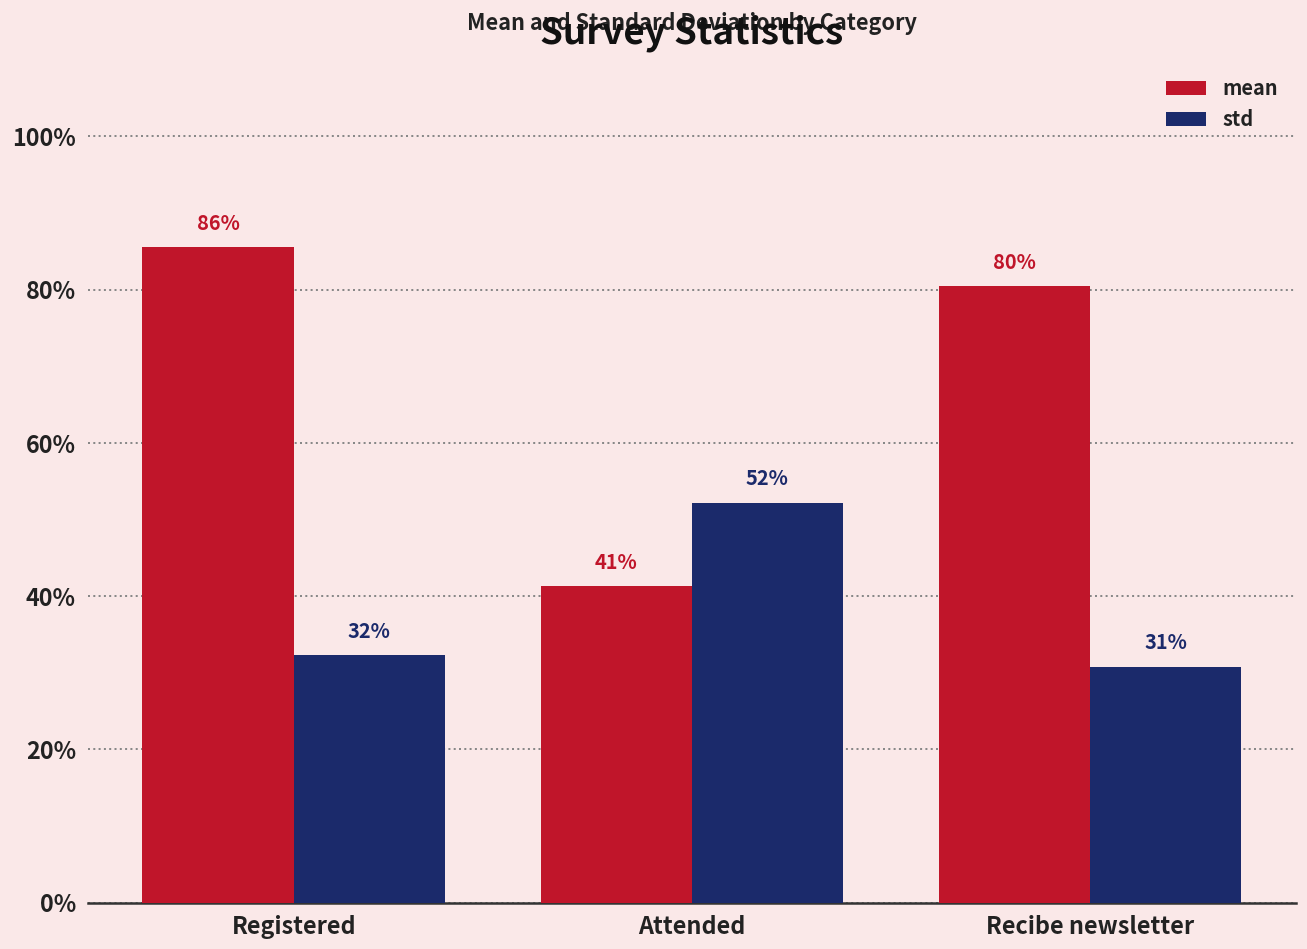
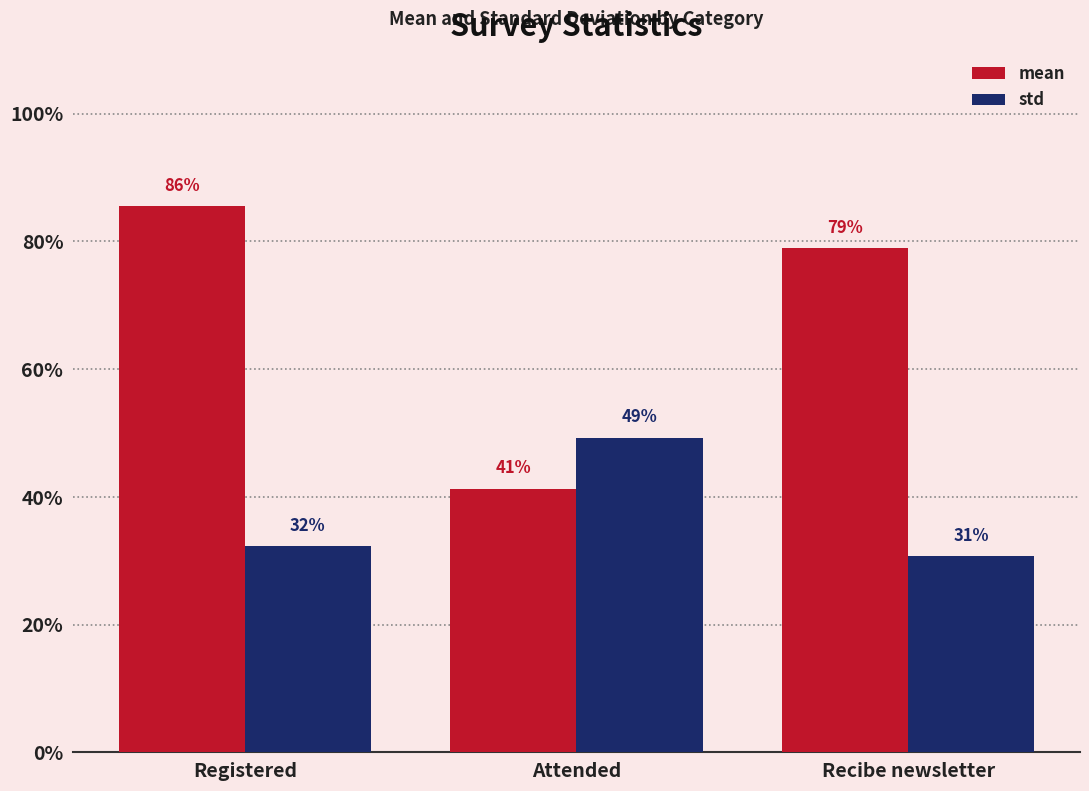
  {
    "mean": {
      "Registered": "86%",
      "Attended": "41%",
-     "Recibe newsletter": "80%"
+     "Recibe newsletter": "79%"
    },
    "std": {
      "Registered": "32%",
-     "Attended": "52%",
+     "Attended": "49%",
      "Recibe newsletter": "31%"
    }
  }
